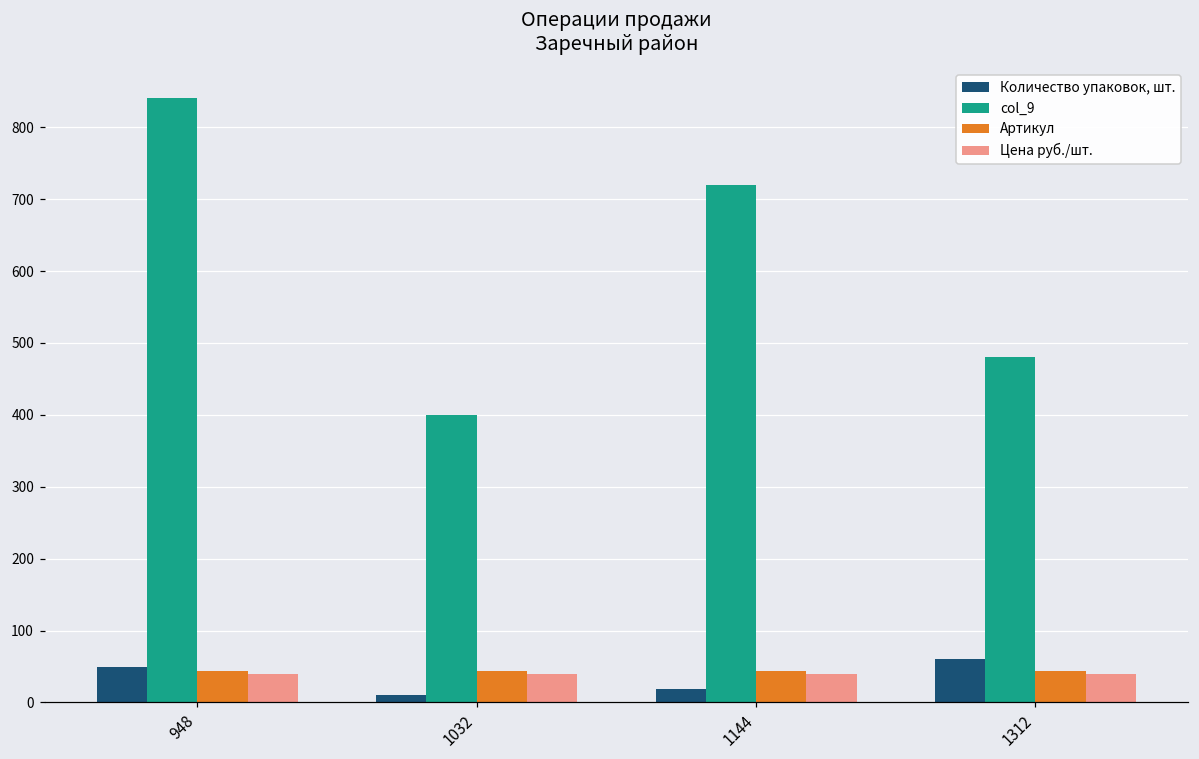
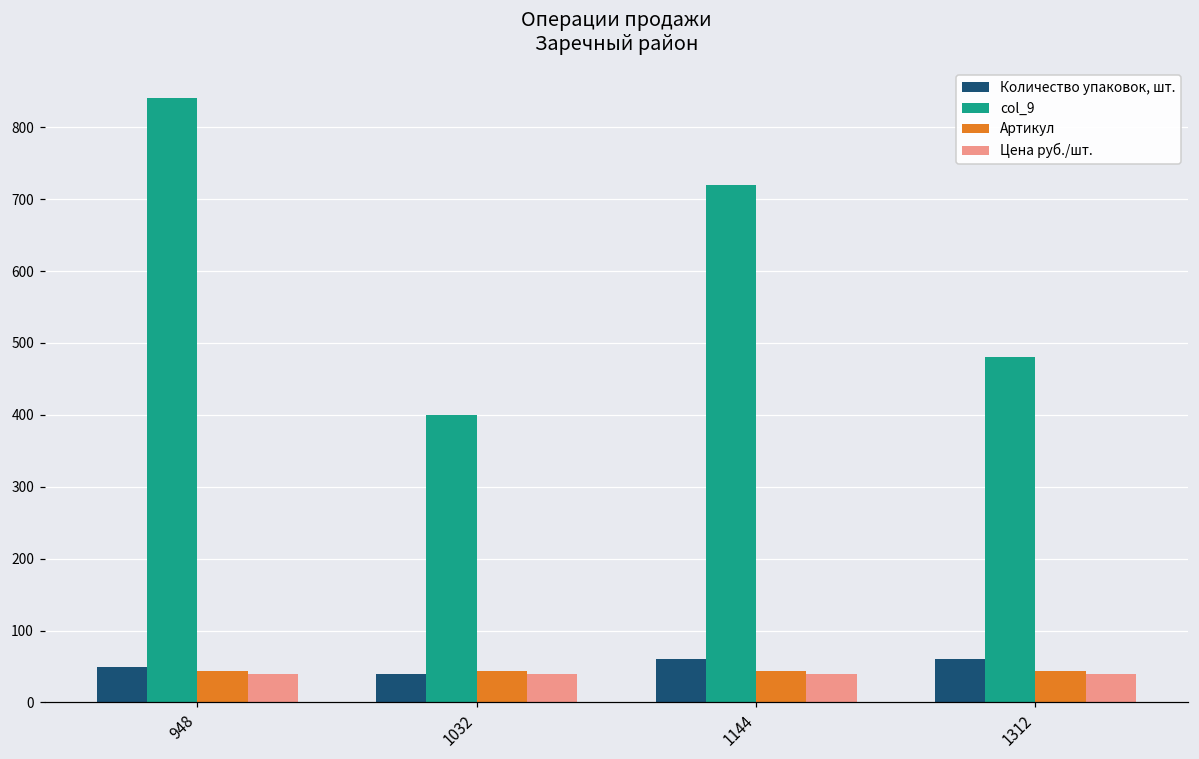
  {
    "Количество упаковок, шт.": {
      "948": 50,
-     "1032": 10,
-     "1144": 20,
+     "1032": 40,
+     "1144": 60,
      "1312": 60
    },
    "col_9": {
      "948": 840,
      "1032": 400,
      "1144": 720,
      "1312": 480
    },
    "Артикул": {
      "948": 40,
      "1032": 40,
      "1144": 40,
      "1312": 40
    },
    "Цена руб./шт.": {
      "948": 40,
      "1032": 40,
      "1144": 40,
      "1312": 40
    }
  }
